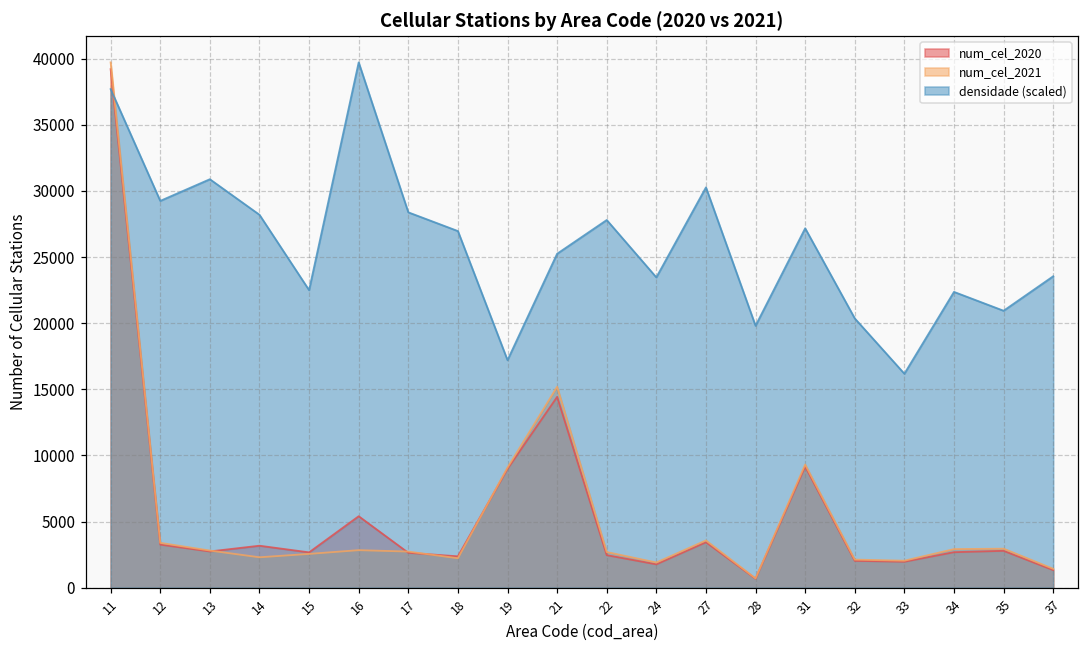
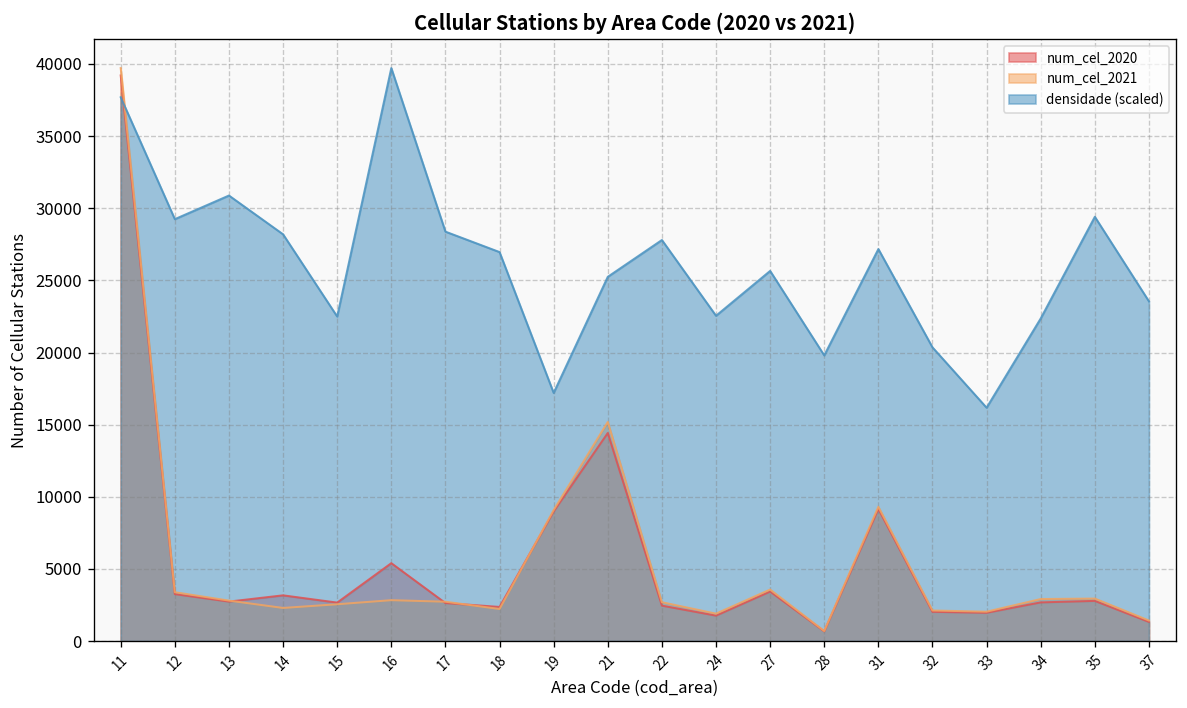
  {
    "num_cel_2020": {
      "11": 39200,
      "14": 3200,
      "16": 5400,
      "21": 14400,
      "22": 2500,
      "34": 2700
    },
    "num_cel_2021": {
      "11": 39700,
      "14": 2300,
      "16": 2800,
      "21": 15200,
      "22": 2700,
      "34": 2900
    },
    "densidade (scaled)": {
      "11": 37700,
      "12": 29200,
      "13": 30900,
      "14": 28200,
      "15": 22500,
      "16": 39700,
      "17": 28400,
      "18": 27000,
      "19": 17200,
      "21": 25200,
      "22": 27800,
-     "24": 23500,
-     "27": 30300,
+     "24": 22500,
+     "27": 25700,
      "28": 19800,
      "31": 27200,
      "32": 20400,
      "33": 16200,
      "34": 22400,
-     "35": 20900,
+     "35": 29400,
      "37": 23500
    }
  }
